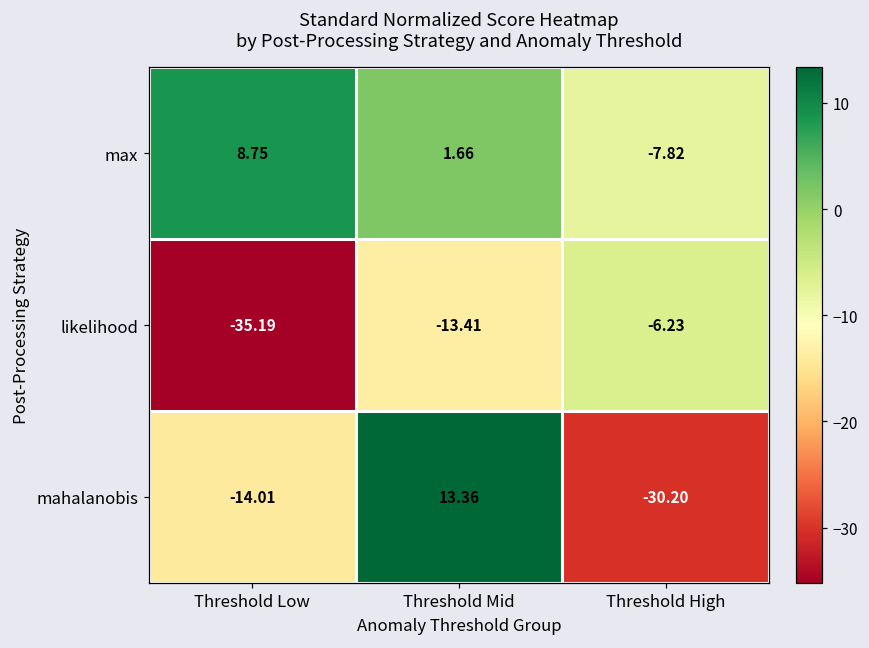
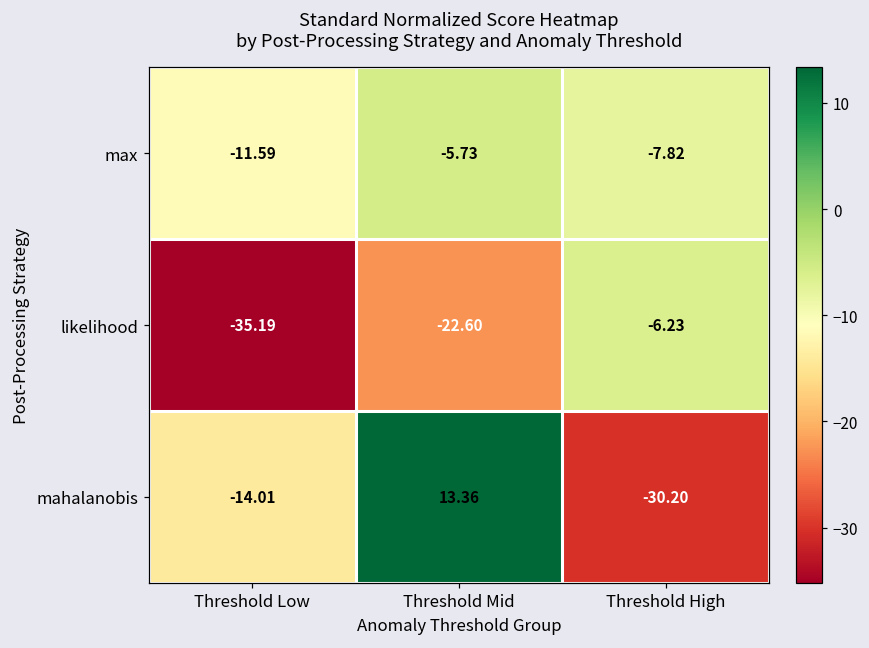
  {
    "max": {
-     "Threshold Low": 8.75,
-     "Threshold Mid": 1.66,
+     "Threshold Low": -11.59,
+     "Threshold Mid": -5.73,
      "Threshold High": -7.82
    },
    "likelihood": {
      "Threshold Low": -35.19,
-     "Threshold Mid": -13.41,
+     "Threshold Mid": -22.60,
      "Threshold High": -6.23
    },
    "mahalanobis": {
      "Threshold Low": -14.01,
      "Threshold Mid": 13.36,
      "Threshold High": -30.20
    }
  }
